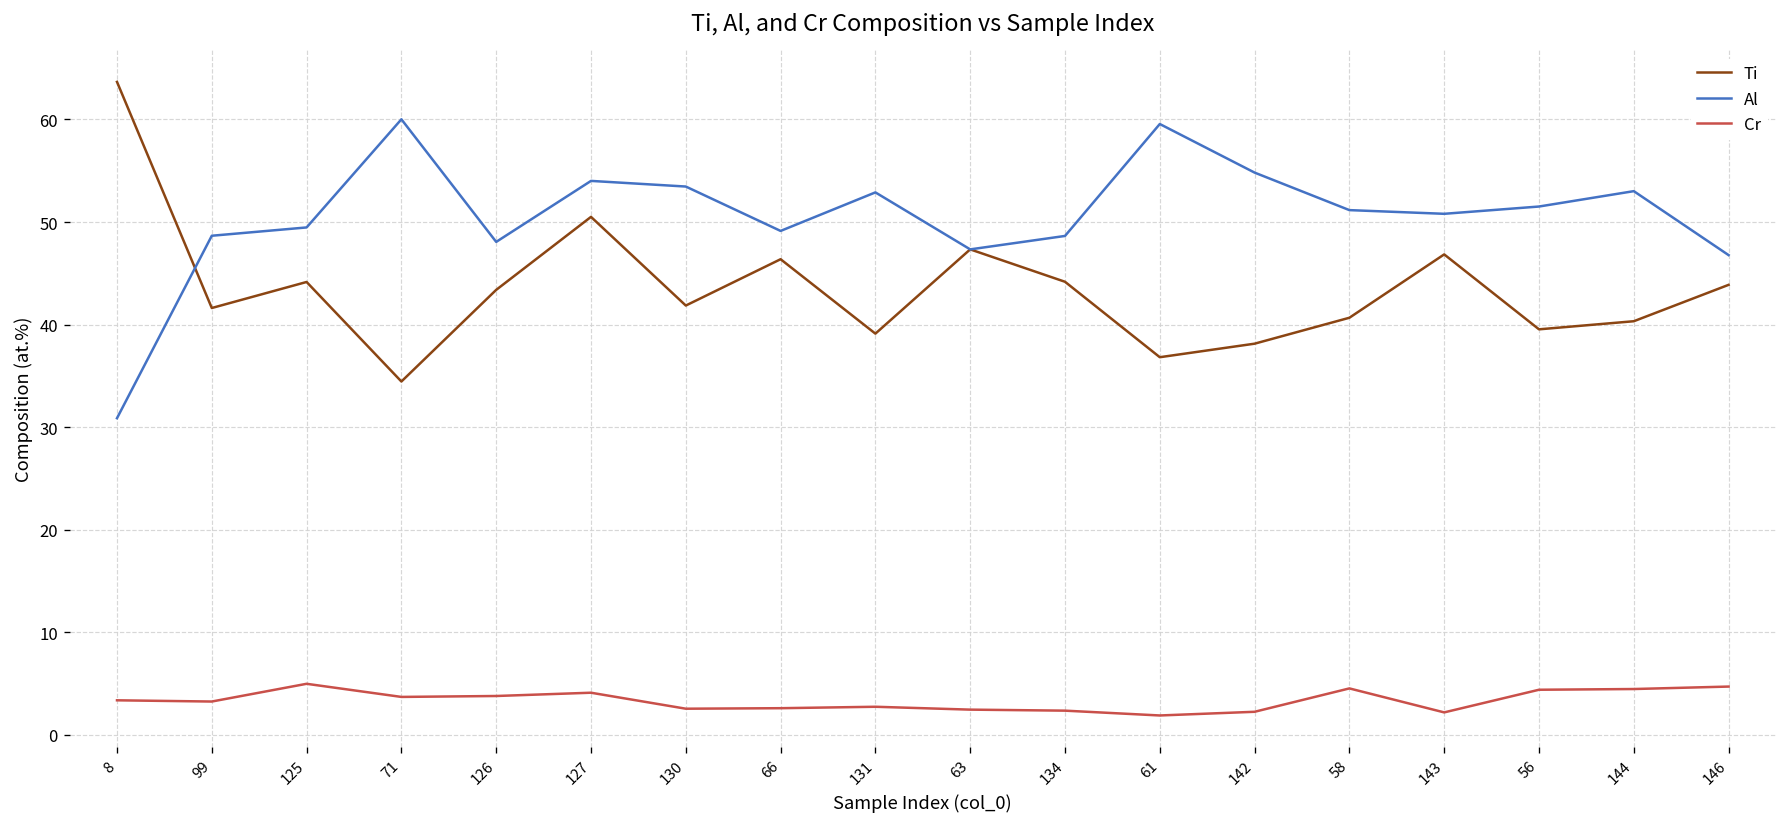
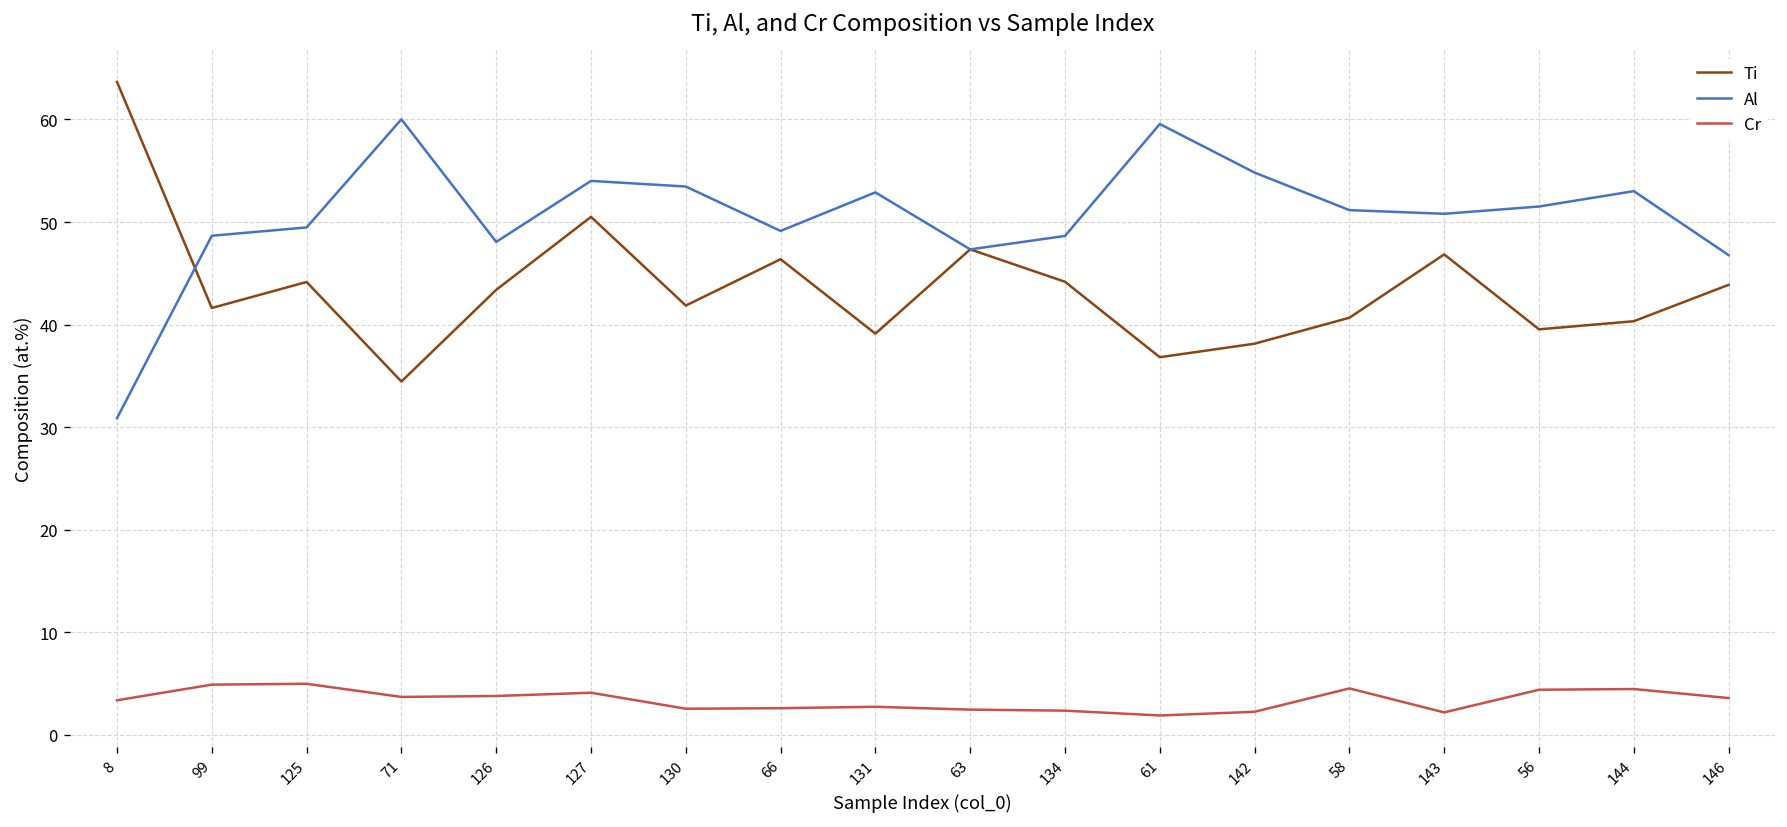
  {
    "Ti": {
      "8": 64,
      "99": 42,
      "125": 44,
      "71": 34,
      "126": 43,
      "127": 51,
      "130": 42,
      "66": 46,
      "131": 39,
      "134": 44,
      "61": 37,
      "142": 38,
      "58": 41,
      "143": 47,
      "56": 40,
      "144": 40,
      "146": 44
    },
    "Al": {
      "8": 31,
      "99": 49,
      "125": 49,
      "71": 60,
      "126": 48,
      "127": 54,
      "130": 53,
      "66": 49,
      "131": 53,
      "134": 49,
      "61": 60,
      "142": 55,
      "58": 51,
      "143": 51,
      "56": 52,
      "144": 53,
      "146": 47
    },
    "Cr": {
      "8": 3,
-     "99": 3,
+     "99": 5,
      "125": 5,
      "71": 4,
      "126": 4,
      "127": 4,
      "130": 3,
      "66": 3,
      "131": 3,
      "63": 2,
      "134": 2,
      "61": 2,
      "142": 2,
      "58": 5,
      "143": 2,
      "56": 4,
      "144": 4,
-     "146": 5
+     "146": 4
    }
  }
